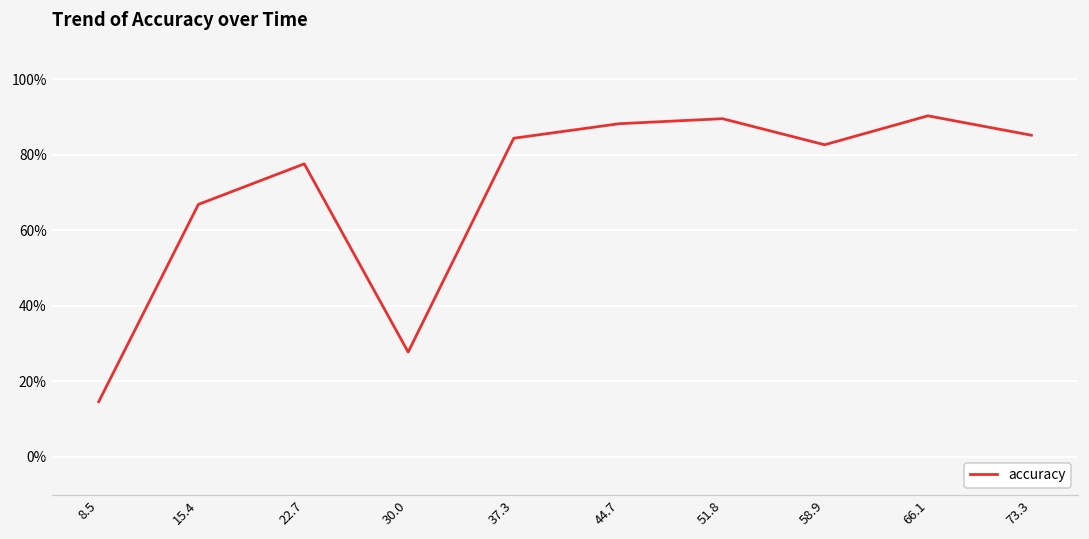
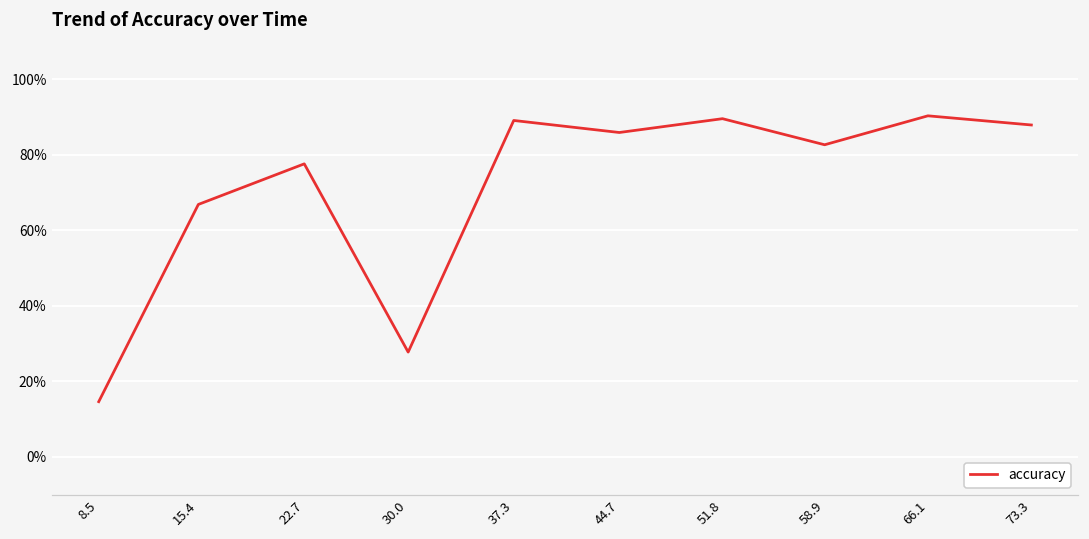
  {
    "8.5": "15%",
    "15.4": "67%",
    "22.7": "78%",
    "30.0": "28%",
-   "37.3": "84%",
-   "44.7": "88%",
+   "37.3": "89%",
+   "44.7": "86%",
    "51.8": "90%",
    "58.9": "83%",
    "66.1": "90%",
-   "73.3": "85%"
+   "73.3": "88%"
  }
